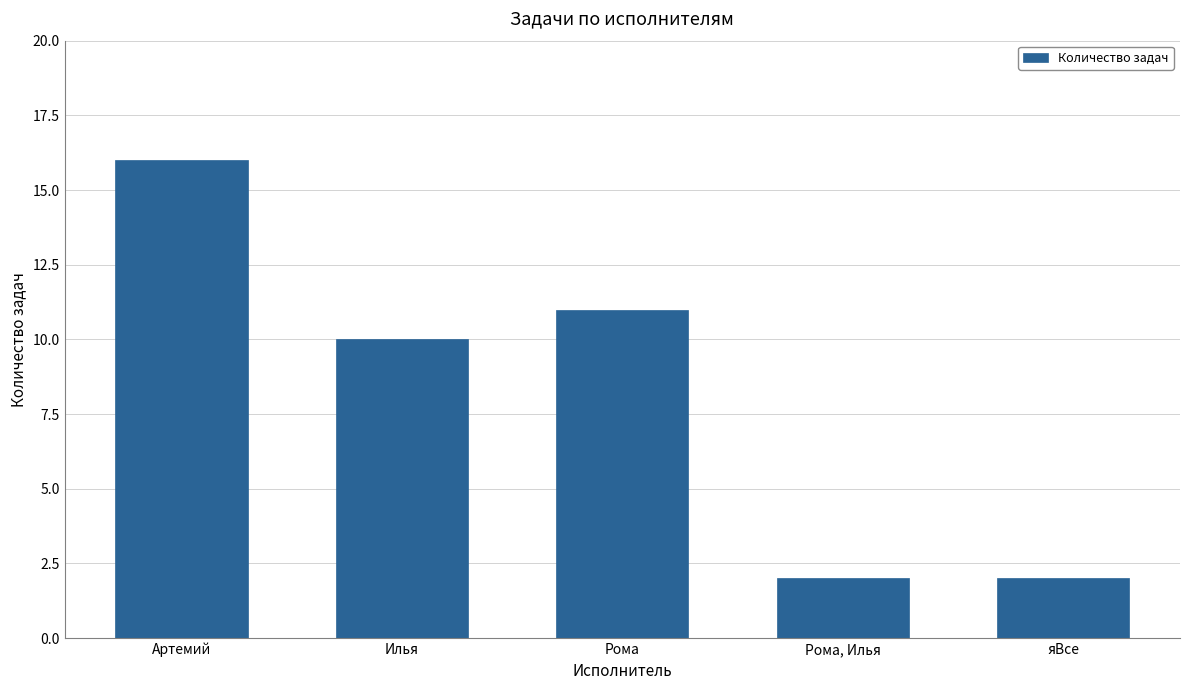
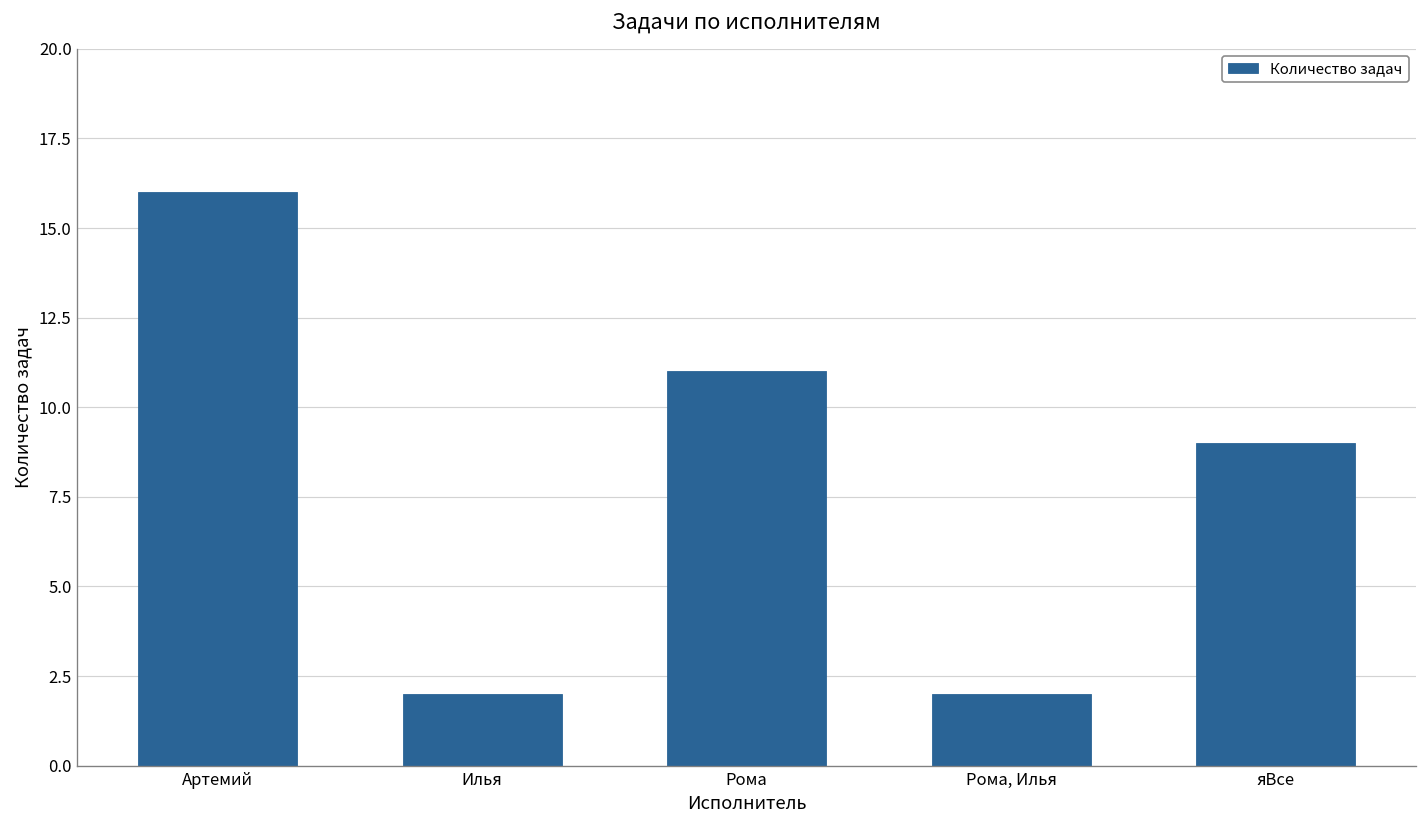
  {
    "Артемий": 16,
-   "Илья": 10,
+   "Илья": 2,
    "Рома": 11,
    "Рома, Илья": 2,
-   "яВсе": 2
+   "яВсе": 9
  }
